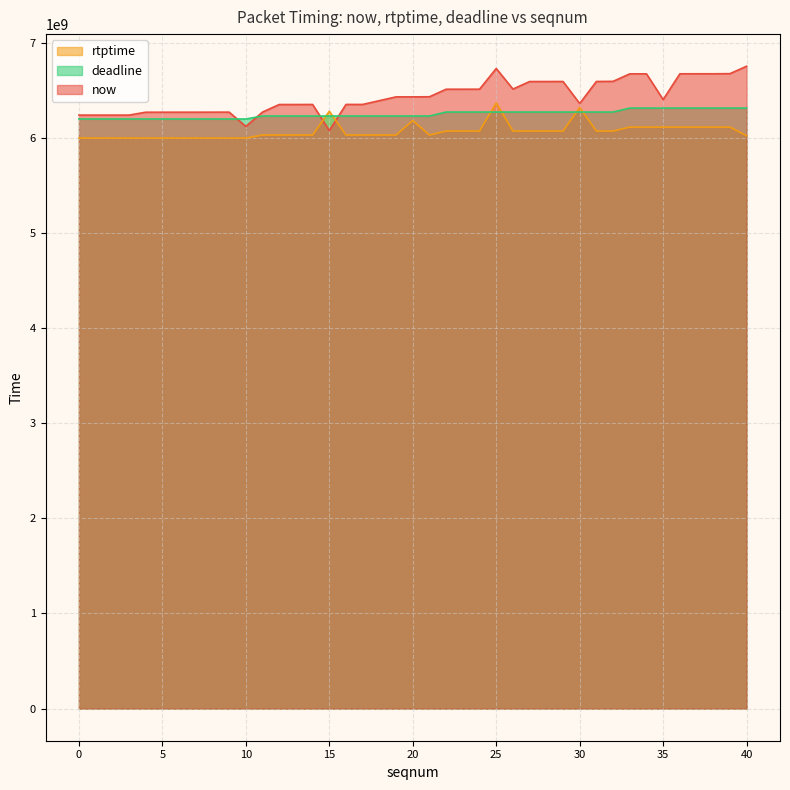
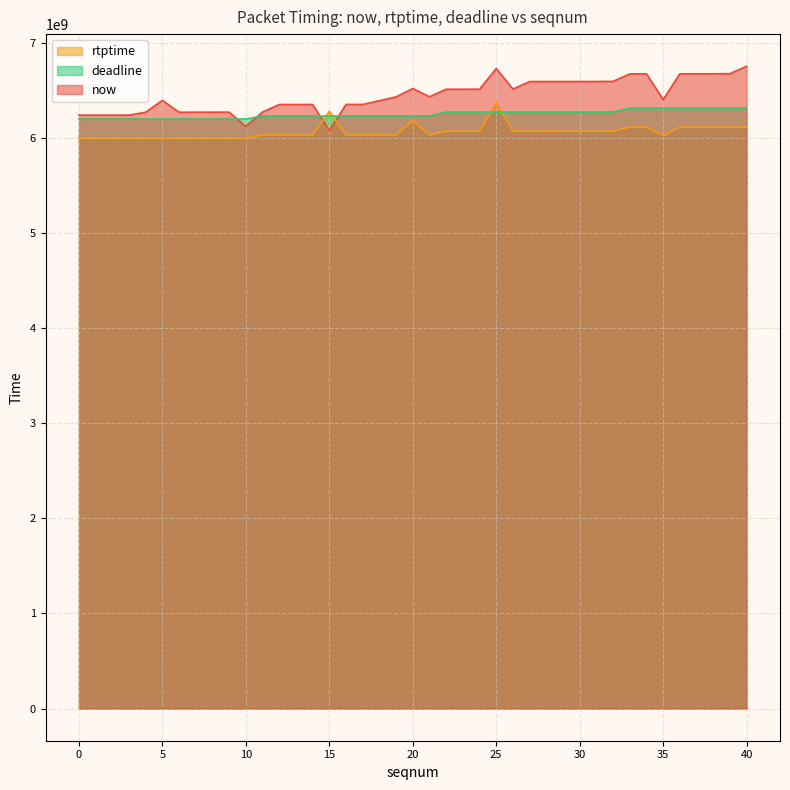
  {
    "rtptime": {
      "0": 6000000000,
      "5": 6000000000,
      "10": 6000000000,
      "15": 6300000000,
      "20": 6200000000,
      "25": 6400000000,
-     "30": 6300000000,
-     "35": 6100000000,
-     "40": 6000000000
+     "30": 6100000000,
+     "35": 6000000000,
+     "40": 6100000000
    },
    "deadline": {
      "0": 6200000000,
      "5": 6200000000,
      "10": 6200000000,
      "15": 6200000000,
      "20": 6200000000,
      "25": 6300000000,
      "30": 6300000000,
      "35": 6300000000,
      "40": 6300000000
    },
    "now": {
      "0": 6200000000,
-     "5": 6300000000,
+     "5": 6400000000,
      "10": 6100000000,
      "15": 6100000000,
-     "20": 6400000000,
+     "20": 6500000000,
      "25": 6700000000,
-     "30": 6400000000,
+     "30": 6600000000,
      "35": 6400000000,
      "40": 6800000000
    }
  }
